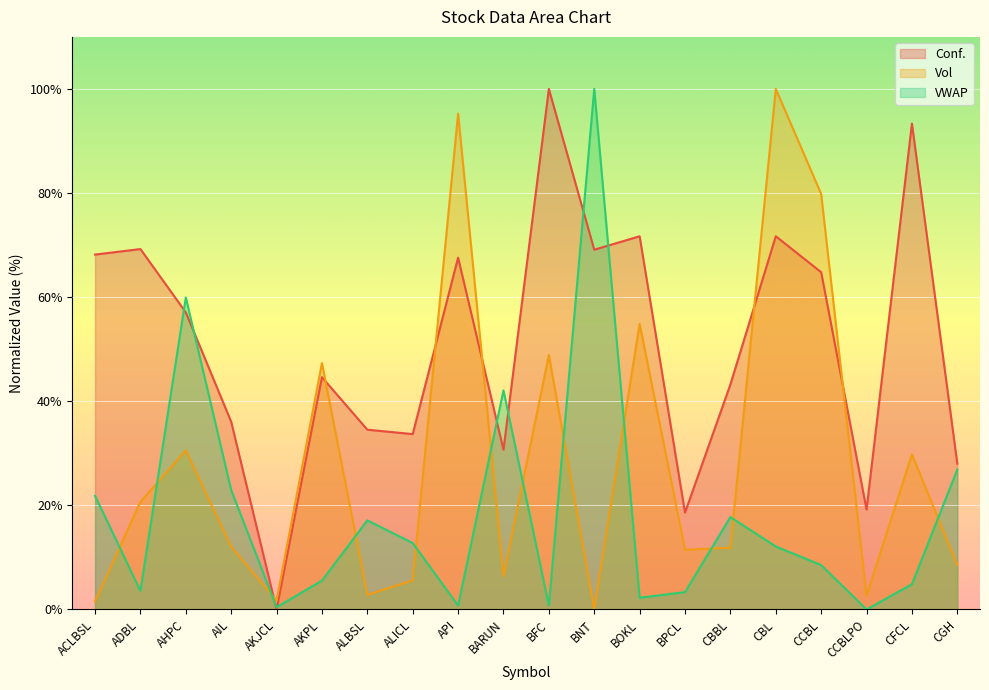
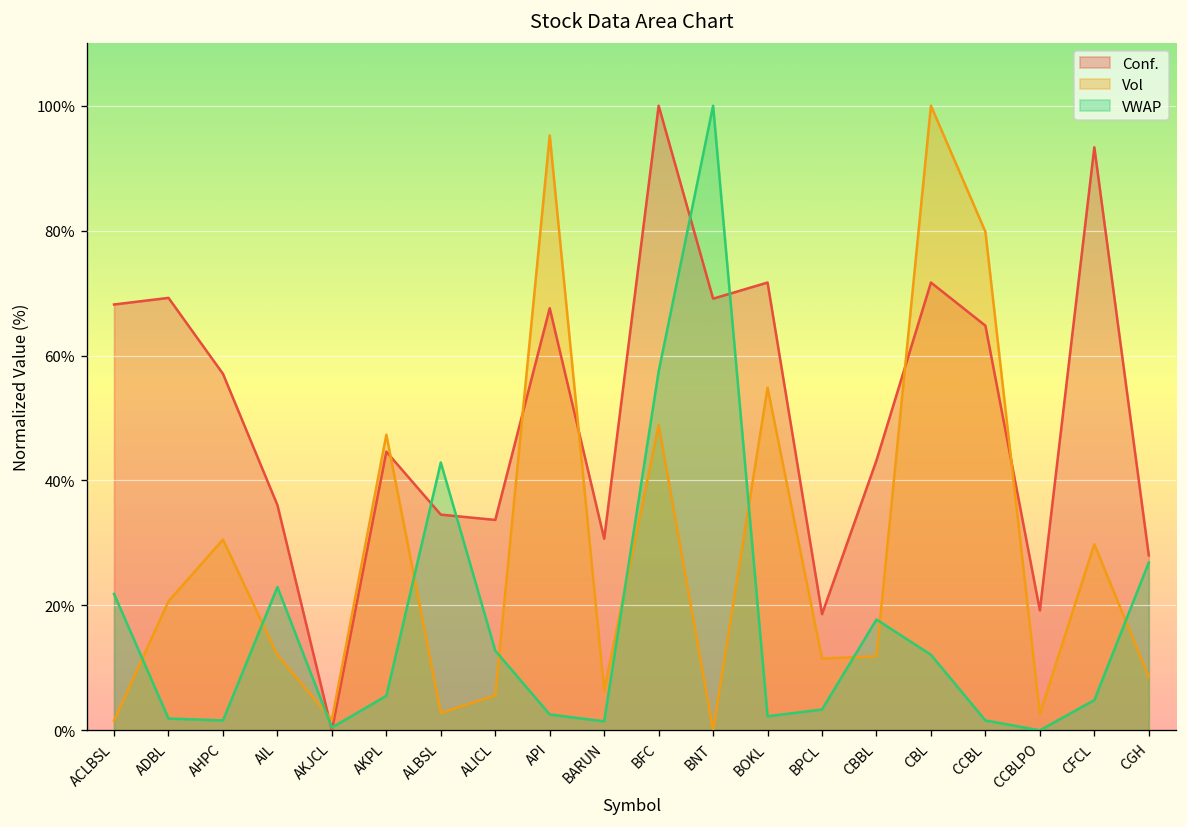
  {
    "VWAP": {
      "ACLBSL": "22%",
-     "ADBL": "4%",
-     "AHPC": "60%",
+     "ADBL": "2%",
+     "AHPC": "2%",
      "AIL": "23%",
      "AKPL": "6%",
-     "ALBSL": "17%",
+     "ALBSL": "43%",
      "ALICL": "13%",
-     "API": "1%",
-     "BARUN": "42%",
-     "BFC": "1%",
+     "API": "3%",
+     "BARUN": "1%",
+     "BFC": "57%",
      "BNT": "100%",
      "BOKL": "2%",
      "BPCL": "3%",
      "CBBL": "18%",
      "CBL": "12%",
-     "CCBL": "9%",
+     "CCBL": "2%",
      "CCBLPO": "0%",
      "CFCL": "5%",
      "CGH": "27%"
    }
  }
